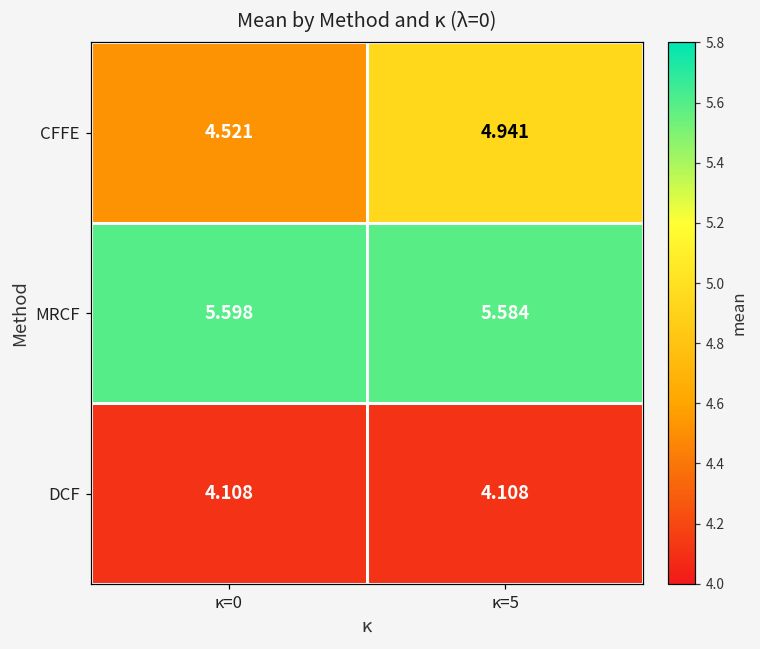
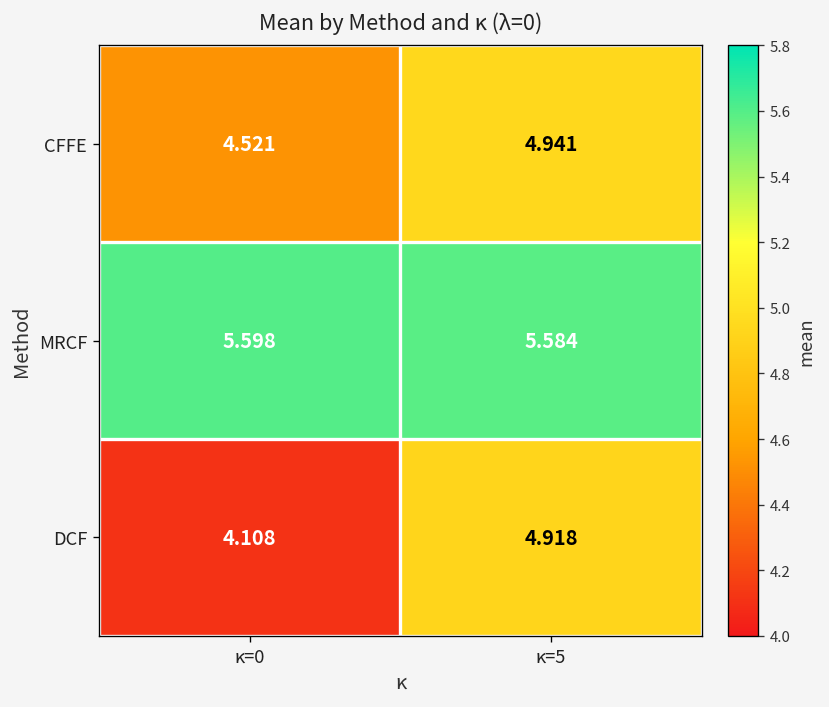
  {
    "CFFE": {
      "κ=0": 4.521,
      "κ=5": 4.941
    },
    "MRCF": {
      "κ=0": 5.598,
      "κ=5": 5.584
    },
    "DCF": {
      "κ=0": 4.108,
-     "κ=5": 4.108
+     "κ=5": 4.918
    }
  }
